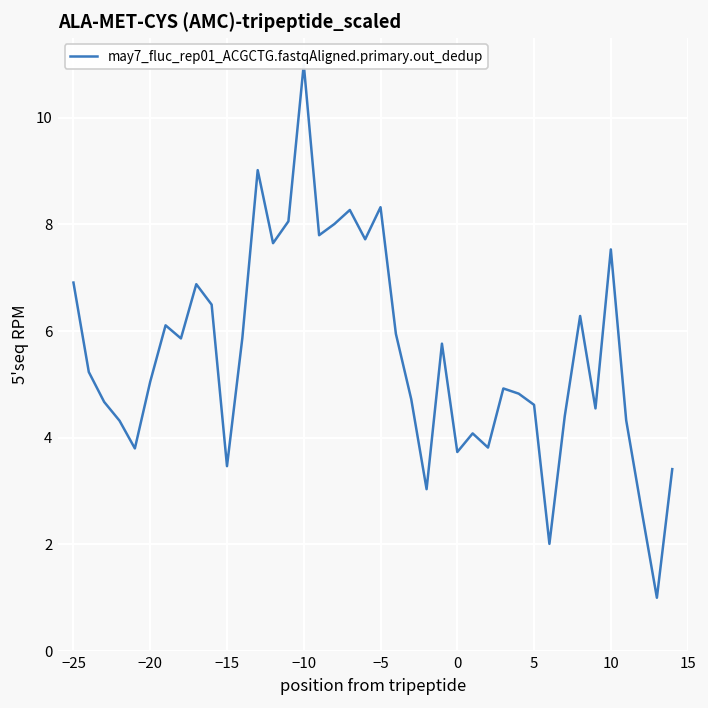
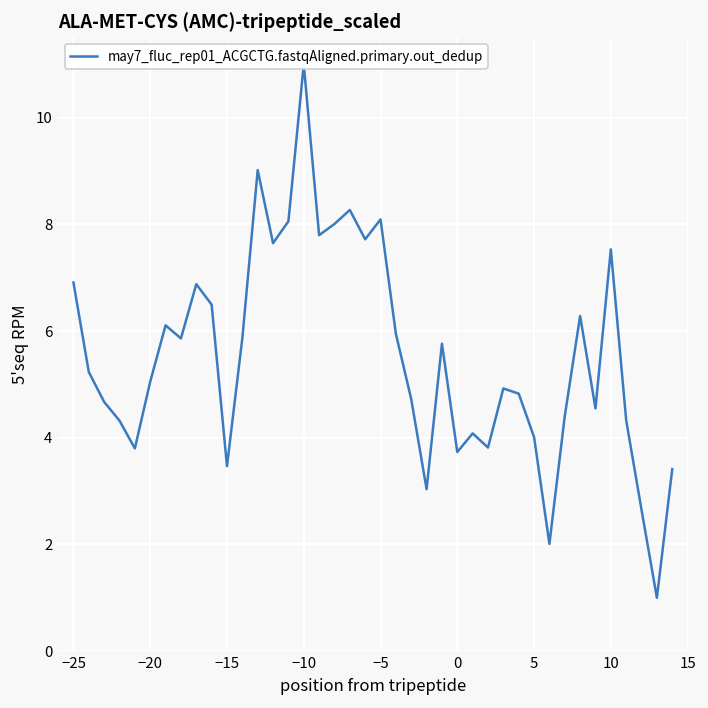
  {
    "−25": 6.9,
    "−20": 5.1,
    "−15": 3.5,
-   "−5": 8.3,
+   "−5": 8.1,
    "0": 3.7,
-   "5": 4.6,
+   "5": 4.0,
    "10": 7.5
  }
